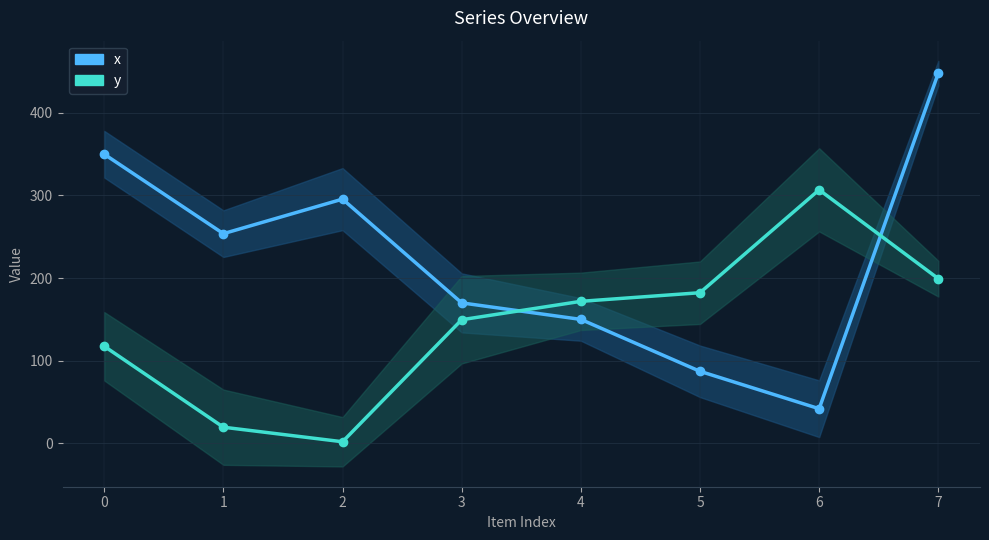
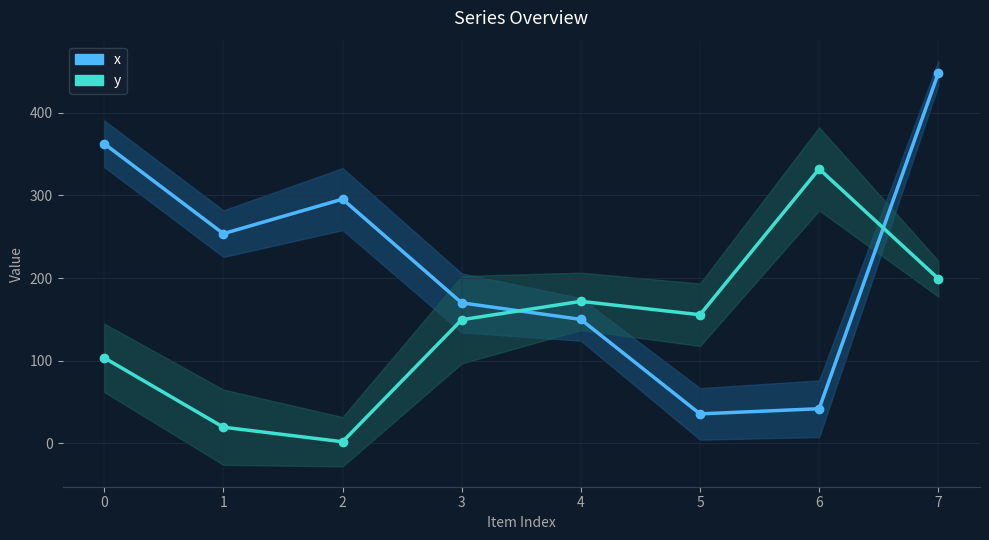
  {
    "x": {
-     "0": 350,
+     "0": 360,
      "1": 250,
      "2": 300,
      "3": 170,
      "4": 150,
-     "5": 90,
+     "5": 40,
      "6": 40,
      "7": 450
    },
    "y": {
-     "0": 120,
+     "0": 100,
      "1": 20,
      "2": 0,
      "3": 150,
      "4": 170,
-     "5": 180,
-     "6": 310,
+     "5": 160,
+     "6": 330,
      "7": 200
    }
  }
